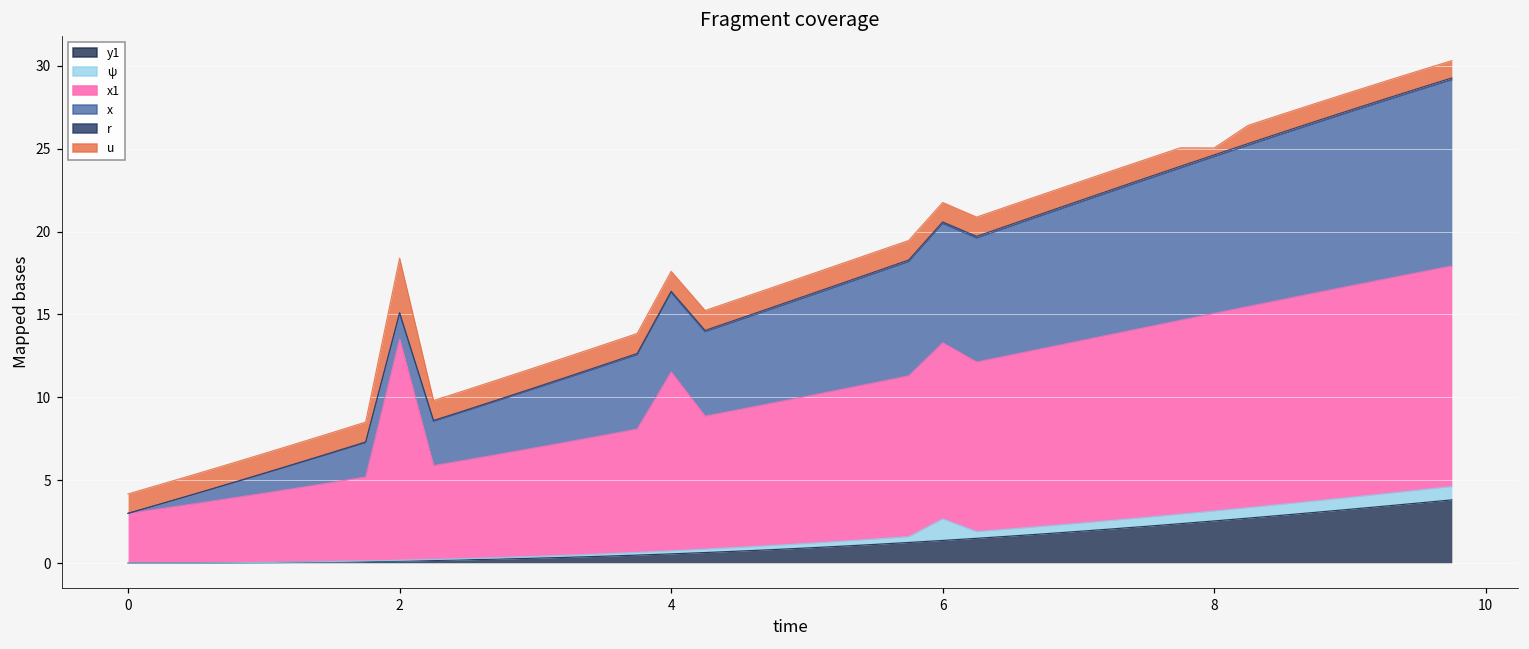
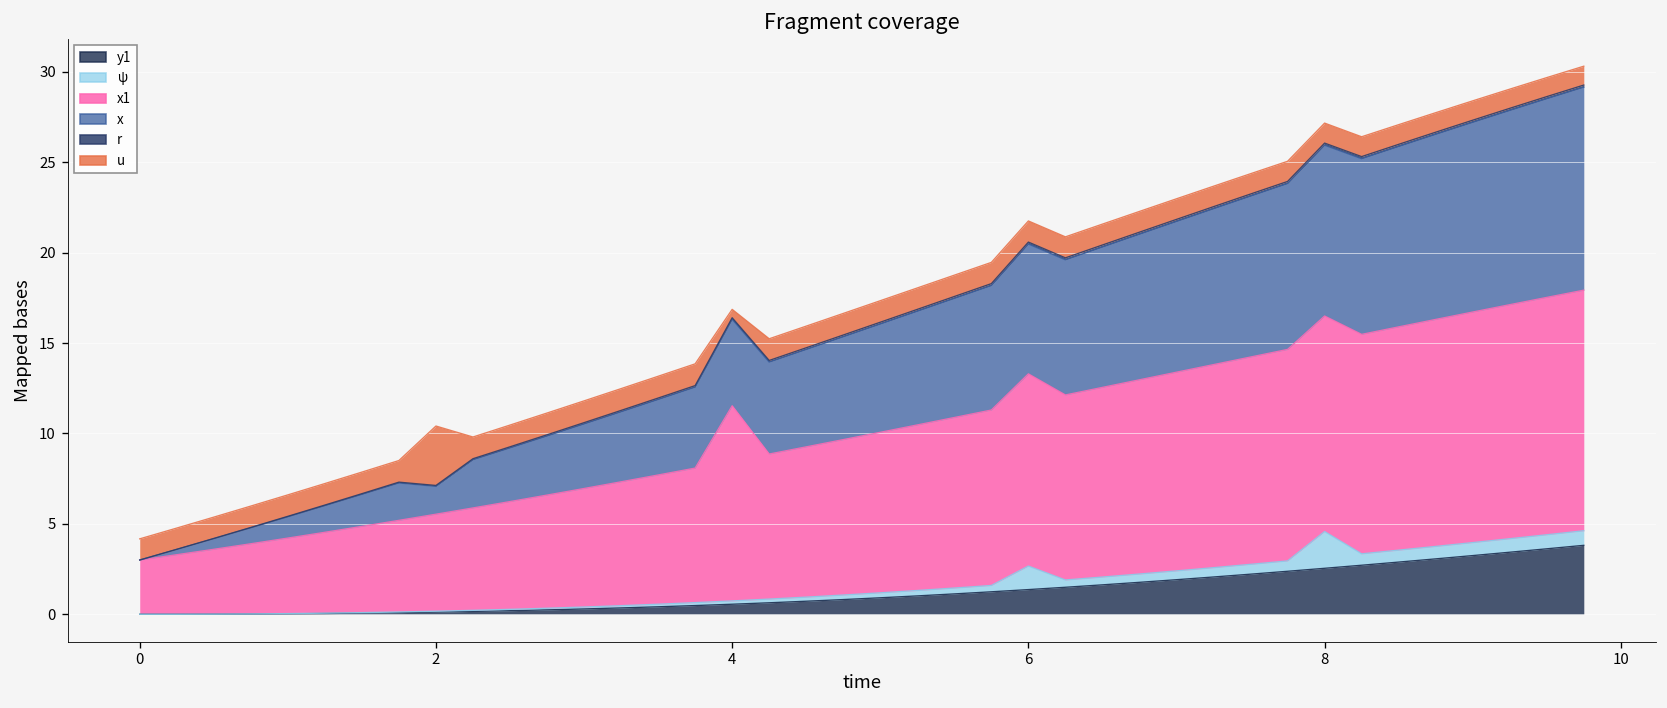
  {
    "ψ": {
      "4": 0.2,
      "6": 1.3,
-     "8": 0.6
+     "8": 2.0
    },
    "x1": {
-     "2": 13.3,
+     "2": 5.4,
      "4": 10.8,
      "6": 10.6,
      "8": 11.9
    },
    "u": {
      "0": 1.2,
      "2": 3.3,
-     "4": 1.2,
+     "4": 0.5,
      "6": 1.2,
-     "8": 0.4
+     "8": 1.1
    }
  }
